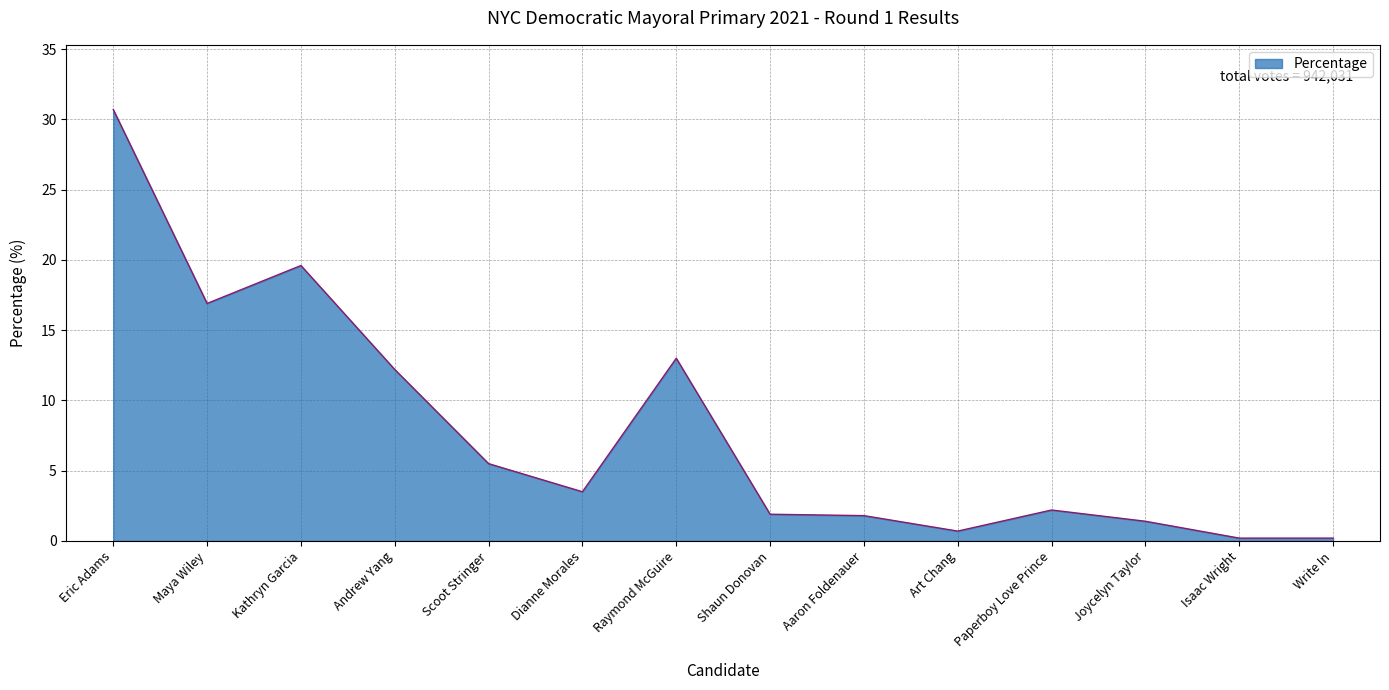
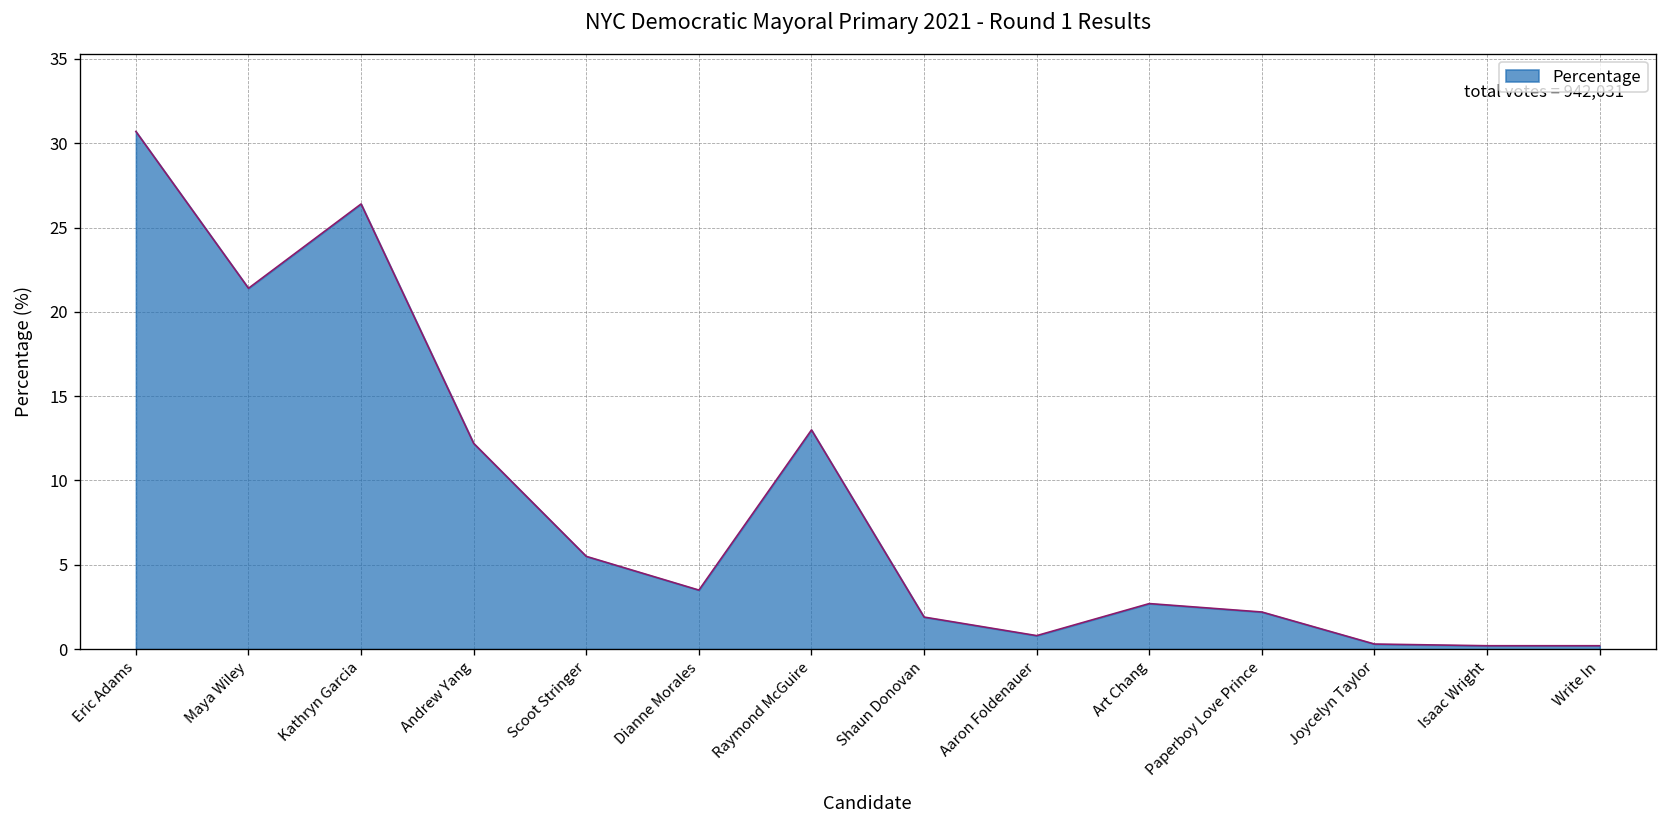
  {
    "Eric Adams": 30.7,
-   "Maya Wiley": 16.9,
-   "Kathryn Garcia": 19.6,
+   "Maya Wiley": 21.4,
+   "Kathryn Garcia": 26.4,
    "Andrew Yang": 12.2,
    "Scoot Stringer": 5.5,
    "Dianne Morales": 3.5,
    "Raymond McGuire": 13.0,
    "Shaun Donovan": 1.9,
-   "Aaron Foldenauer": 1.8,
-   "Art Chang": 0.7,
+   "Aaron Foldenauer": 0.8,
+   "Art Chang": 2.7,
    "Paperboy Love Prince": 2.2,
-   "Joycelyn Taylor": 1.4,
+   "Joycelyn Taylor": 0.3,
    "Isaac Wright": 0.2,
    "Write In": 0.2
  }
